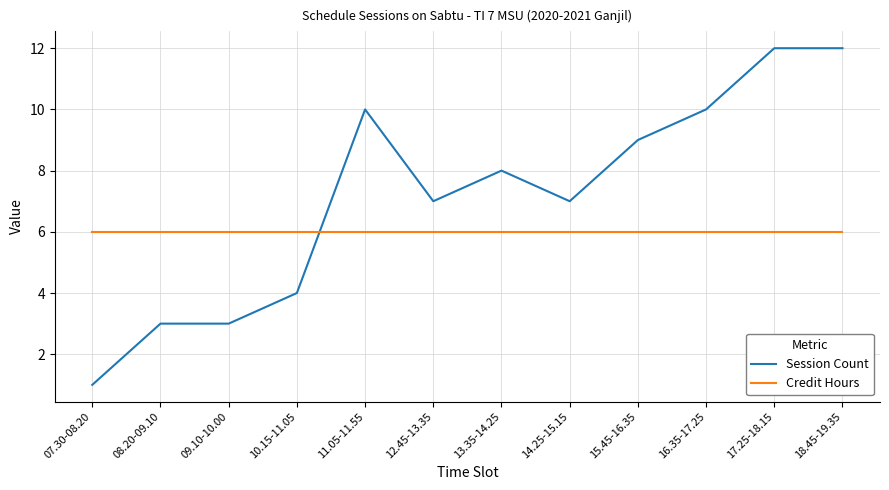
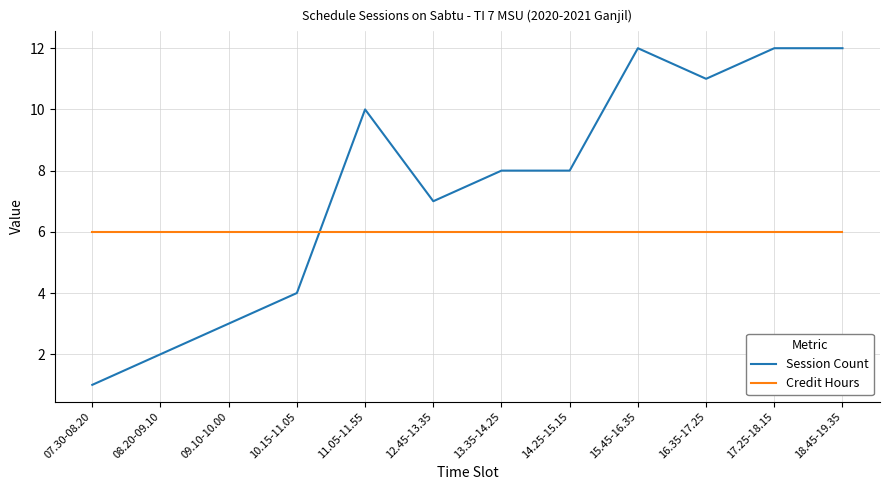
  {
    "Session Count": {
      "07.30-08.20": 1,
-     "08.20-09.10": 3,
+     "08.20-09.10": 2,
      "09.10-10.00": 3,
      "10.15-11.05": 4,
      "11.05-11.55": 10,
      "12.45-13.35": 7,
      "13.35-14.25": 8,
-     "14.25-15.15": 7,
-     "15.45-16.35": 9,
-     "16.35-17.25": 10,
+     "14.25-15.15": 8,
+     "15.45-16.35": 12,
+     "16.35-17.25": 11,
      "17.25-18.15": 12,
      "18.45-19.35": 12
    },
    "Credit Hours": {
      "07.30-08.20": 6,
      "08.20-09.10": 6,
      "09.10-10.00": 6,
      "10.15-11.05": 6,
      "11.05-11.55": 6,
      "12.45-13.35": 6,
      "13.35-14.25": 6,
      "14.25-15.15": 6,
      "15.45-16.35": 6,
      "16.35-17.25": 6,
      "17.25-18.15": 6,
      "18.45-19.35": 6
    }
  }
